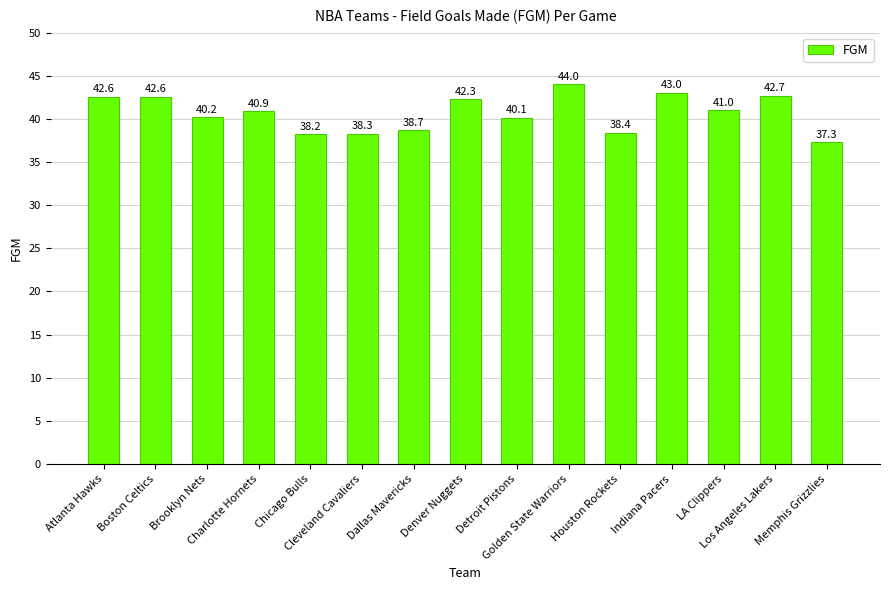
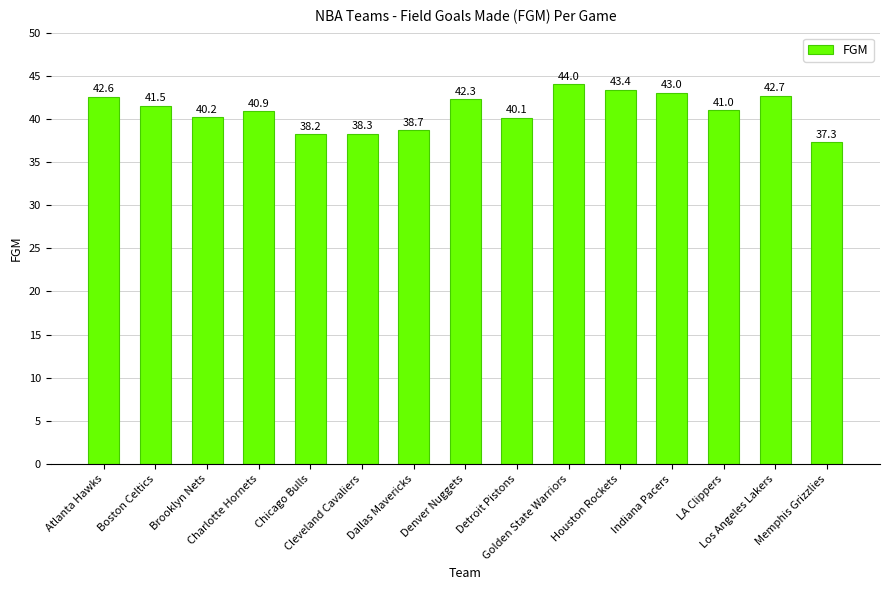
  {
    "Atlanta Hawks": 42.6,
-   "Boston Celtics": 42.6,
+   "Boston Celtics": 41.5,
    "Brooklyn Nets": 40.2,
    "Charlotte Hornets": 40.9,
    "Chicago Bulls": 38.2,
    "Cleveland Cavaliers": 38.3,
    "Dallas Mavericks": 38.7,
    "Denver Nuggets": 42.3,
    "Detroit Pistons": 40.1,
    "Golden State Warriors": 44.0,
-   "Houston Rockets": 38.4,
+   "Houston Rockets": 43.4,
    "Indiana Pacers": 43.0,
    "LA Clippers": 41.0,
    "Los Angeles Lakers": 42.7,
    "Memphis Grizzlies": 37.3
  }
